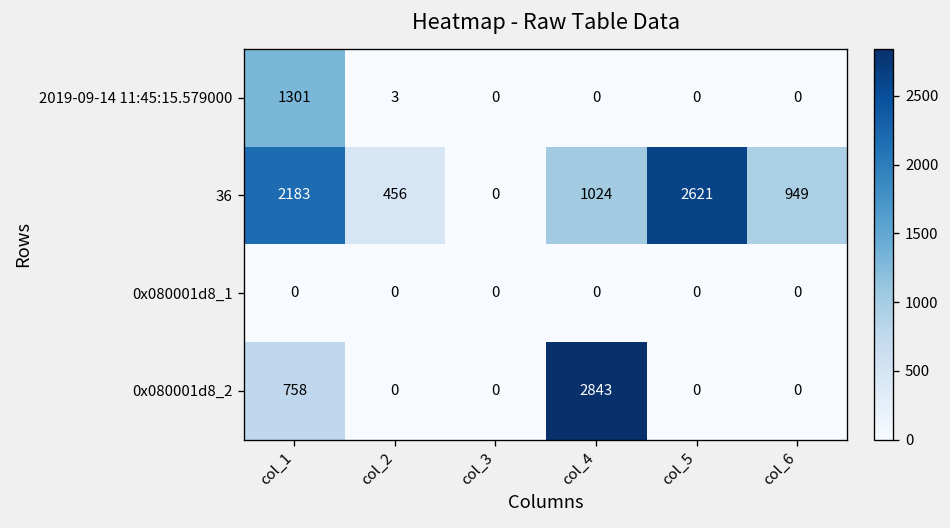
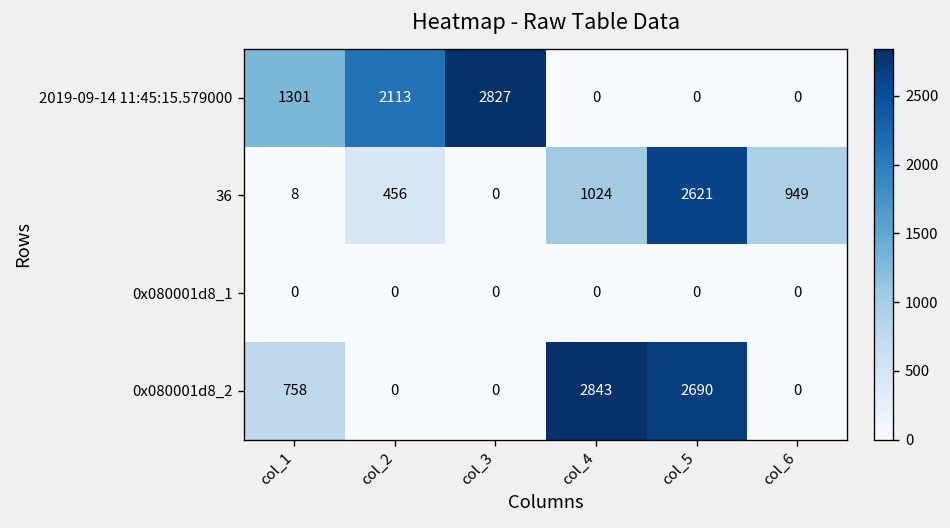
  {
    "2019-09-14 11:45:15.579000": {
      "col_1": 1301,
-     "col_2": 3,
-     "col_3": 0,
+     "col_2": 2113,
+     "col_3": 2827,
      "col_4": 0,
      "col_5": 0,
      "col_6": 0
    },
    "36": {
-     "col_1": 2183,
+     "col_1": 8,
      "col_2": 456,
      "col_3": 0,
      "col_4": 1024,
      "col_5": 2621,
      "col_6": 949
    },
    "0x080001d8_1": {
      "col_1": 0,
      "col_2": 0,
      "col_3": 0,
      "col_4": 0,
      "col_5": 0,
      "col_6": 0
    },
    "0x080001d8_2": {
      "col_1": 758,
      "col_2": 0,
      "col_3": 0,
      "col_4": 2843,
-     "col_5": 0,
+     "col_5": 2690,
      "col_6": 0
    }
  }
